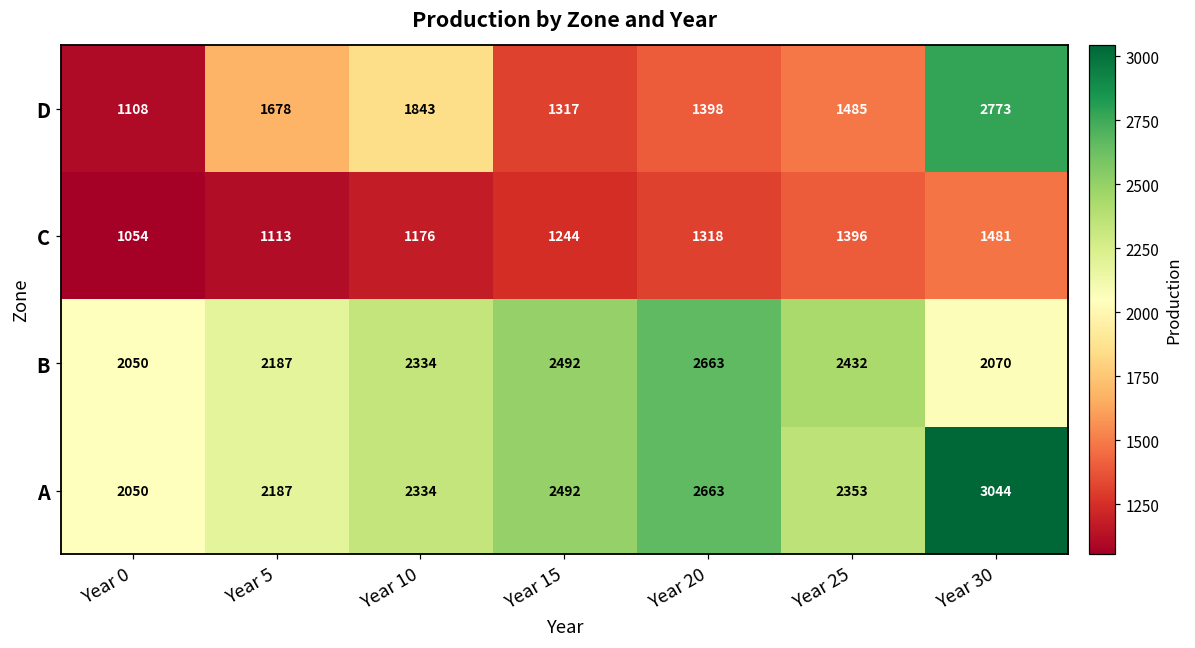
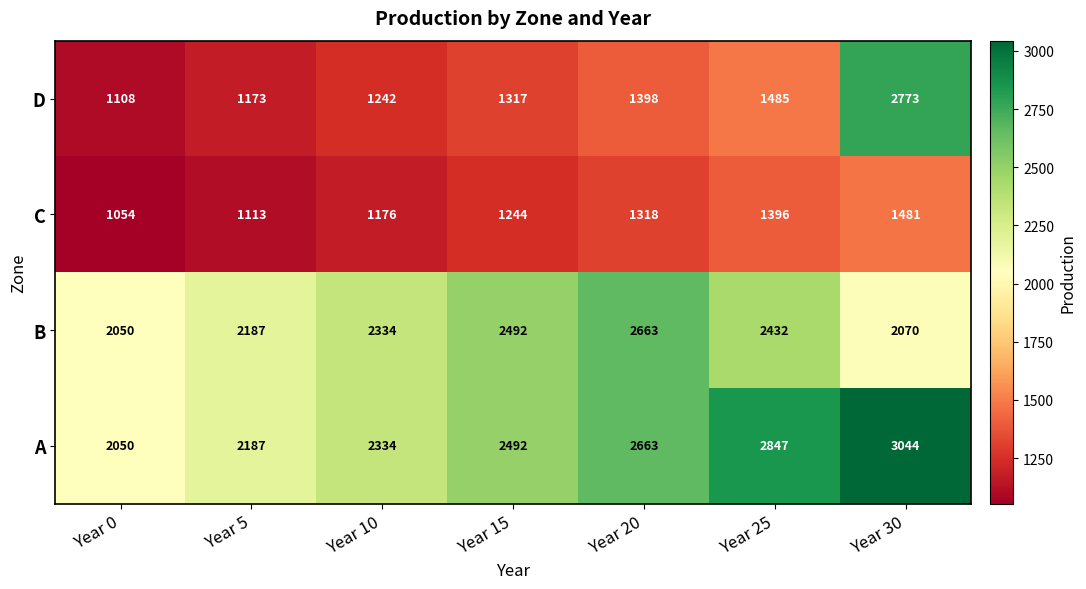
  {
    "D": {
      "Year 0": 1108,
-     "Year 5": 1678,
-     "Year 10": 1843,
+     "Year 5": 1173,
+     "Year 10": 1242,
      "Year 15": 1317,
      "Year 20": 1398,
      "Year 25": 1485,
      "Year 30": 2773
    },
    "C": {
      "Year 0": 1054,
      "Year 5": 1113,
      "Year 10": 1176,
      "Year 15": 1244,
      "Year 20": 1318,
      "Year 25": 1396,
      "Year 30": 1481
    },
    "B": {
      "Year 0": 2050,
      "Year 5": 2187,
      "Year 10": 2334,
      "Year 15": 2492,
      "Year 20": 2663,
      "Year 25": 2432,
      "Year 30": 2070
    },
    "A": {
      "Year 0": 2050,
      "Year 5": 2187,
      "Year 10": 2334,
      "Year 15": 2492,
      "Year 20": 2663,
-     "Year 25": 2353,
+     "Year 25": 2847,
      "Year 30": 3044
    }
  }
